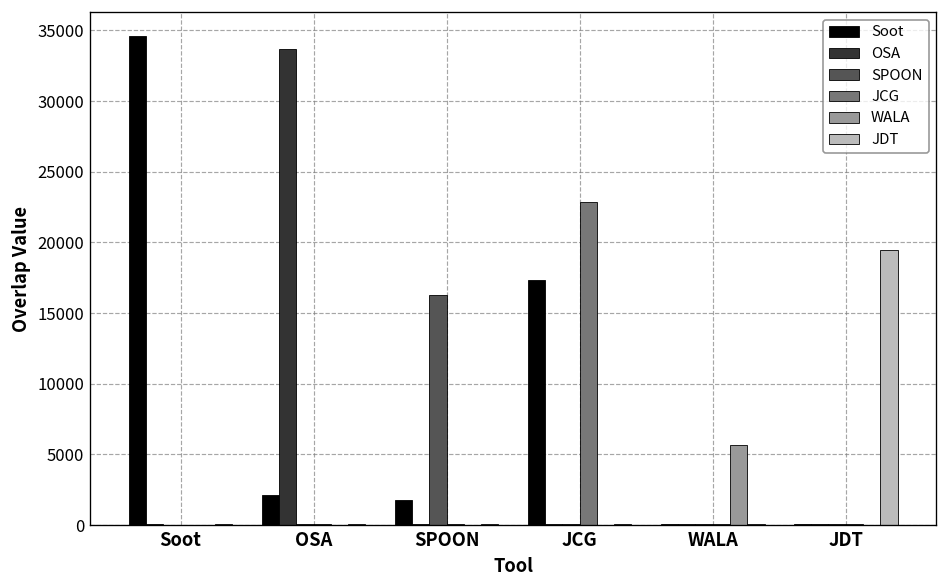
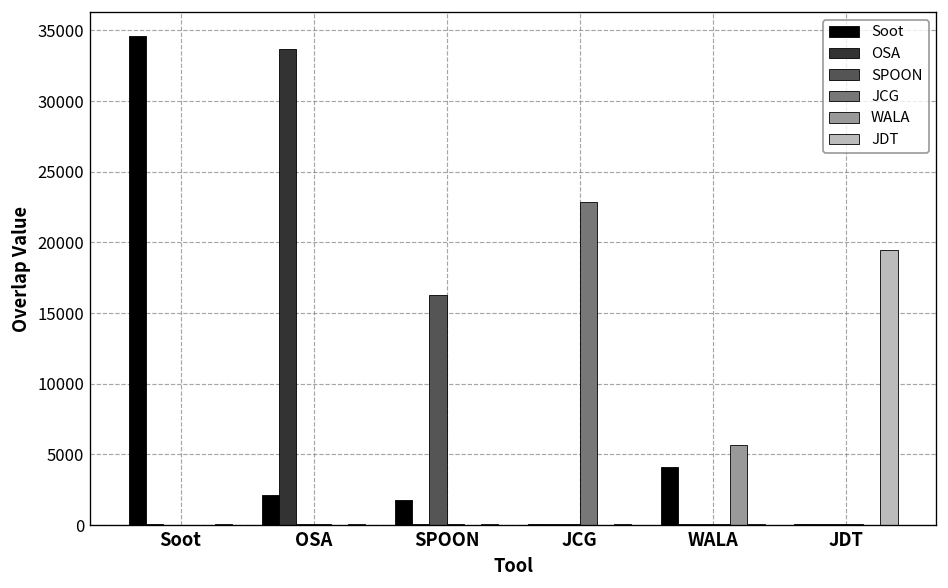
  {
    "Soot": {
      "Soot": 34600,
      "OSA": 2200,
      "SPOON": 1800,
-     "JCG": 17300,
-     "WALA": 100
+     "JCG": 100,
+     "WALA": 4100
    }
  }
